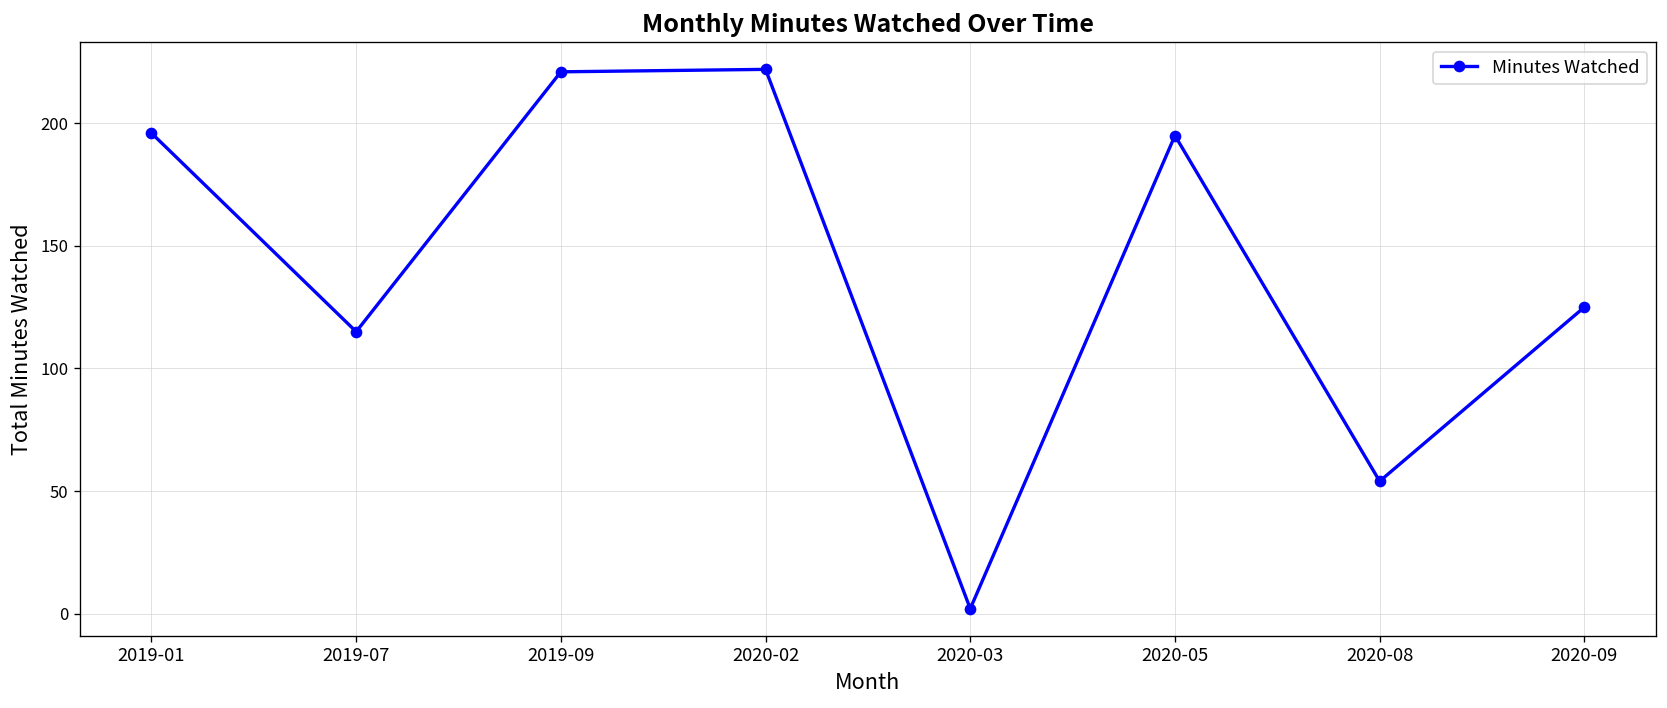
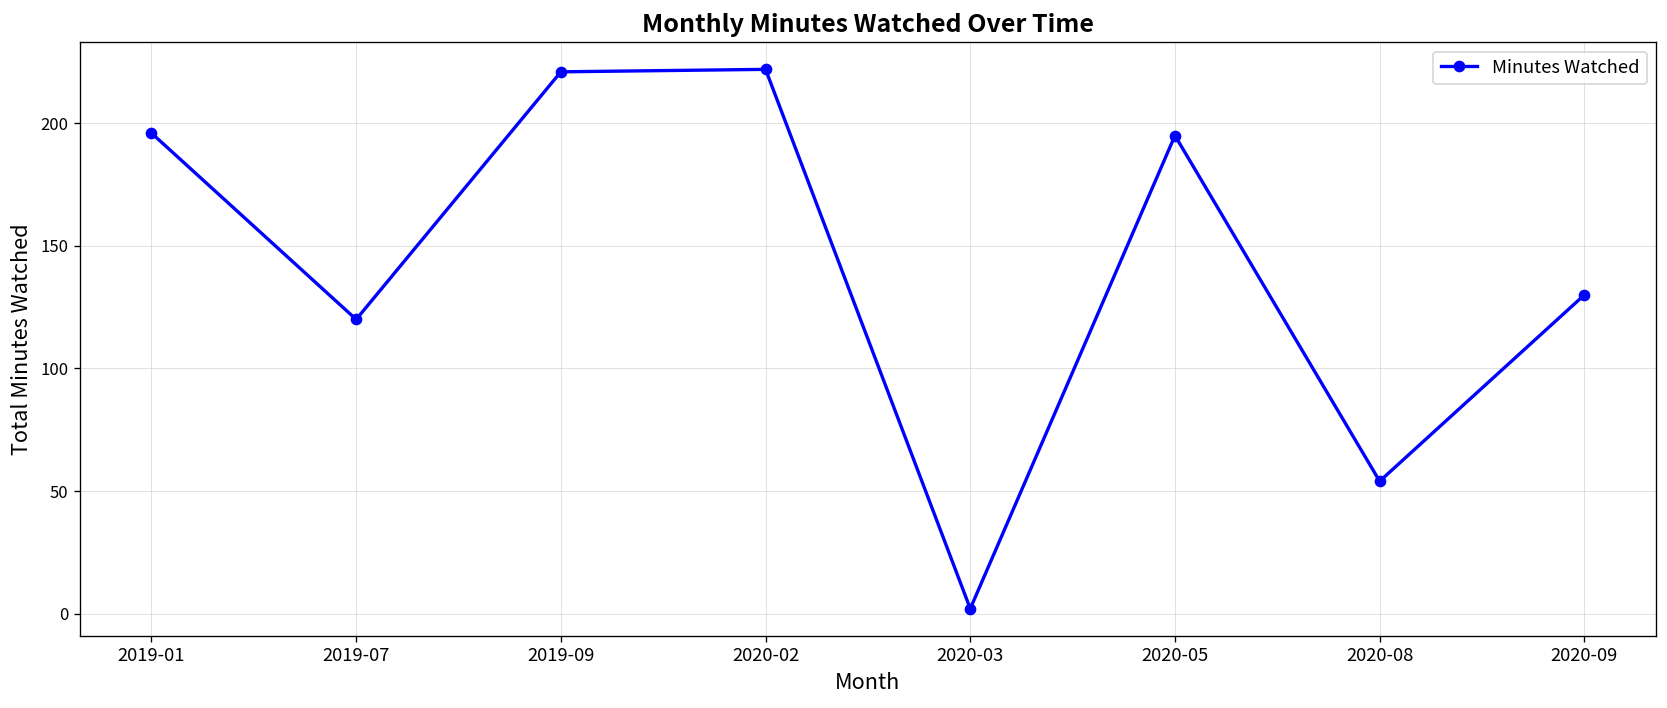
  {
    "2019-01": 196,
-   "2019-07": 115,
+   "2019-07": 120,
    "2019-09": 221,
    "2020-02": 222,
    "2020-03": 2,
    "2020-05": 195,
    "2020-08": 54,
-   "2020-09": 125
+   "2020-09": 130
  }
